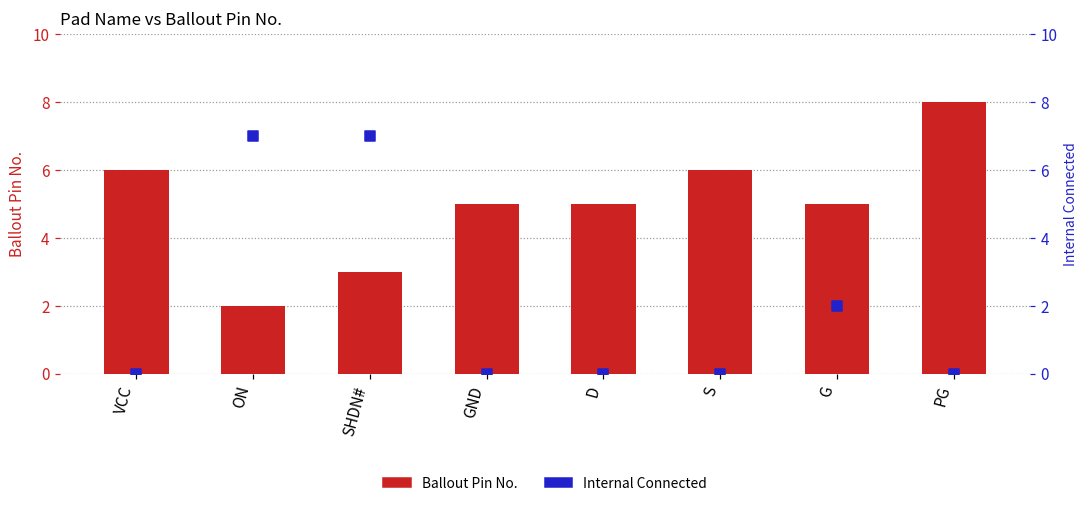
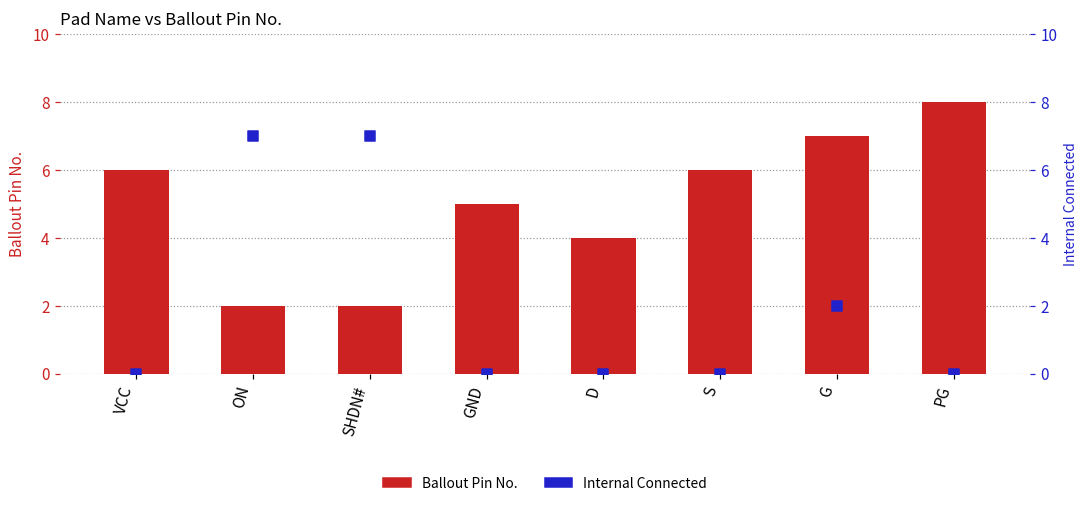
  {
    "Ballout Pin No.": {
      "VCC": 6,
      "ON": 2,
-     "SHDN#": 3,
+     "SHDN#": 2,
      "GND": 5,
-     "D": 5,
+     "D": 4,
      "S": 6,
-     "G": 5,
+     "G": 7,
      "PG": 8
    }
  }
